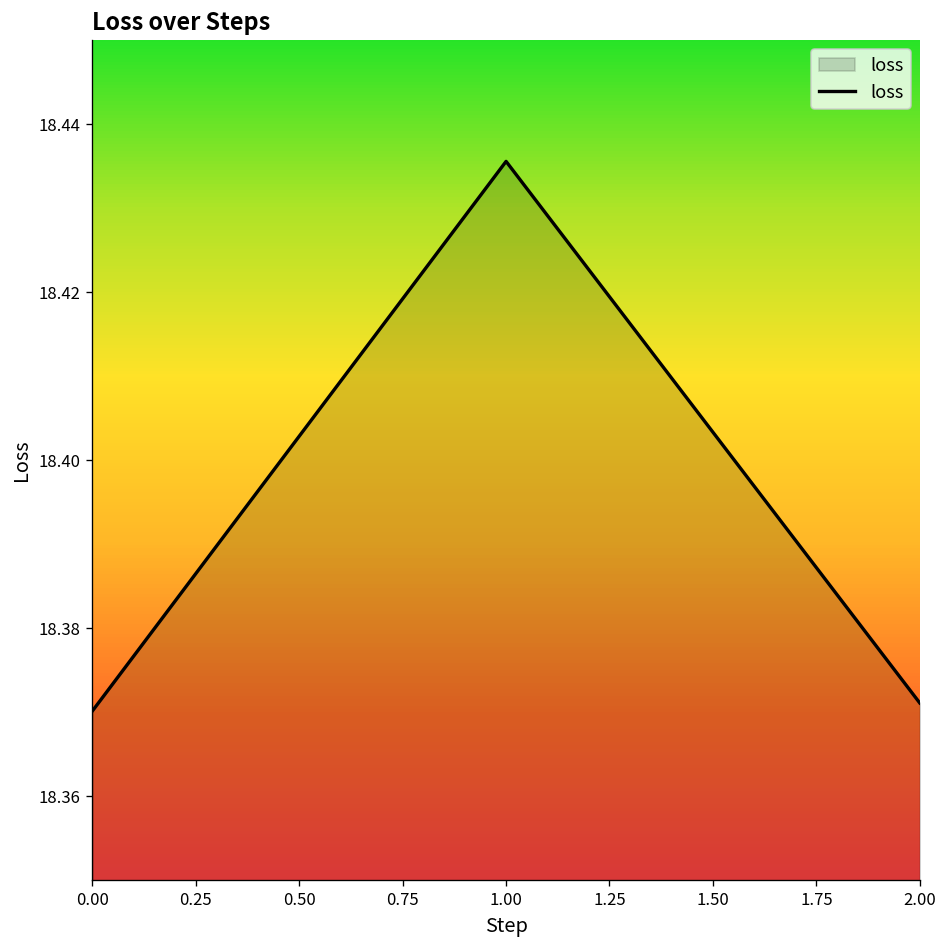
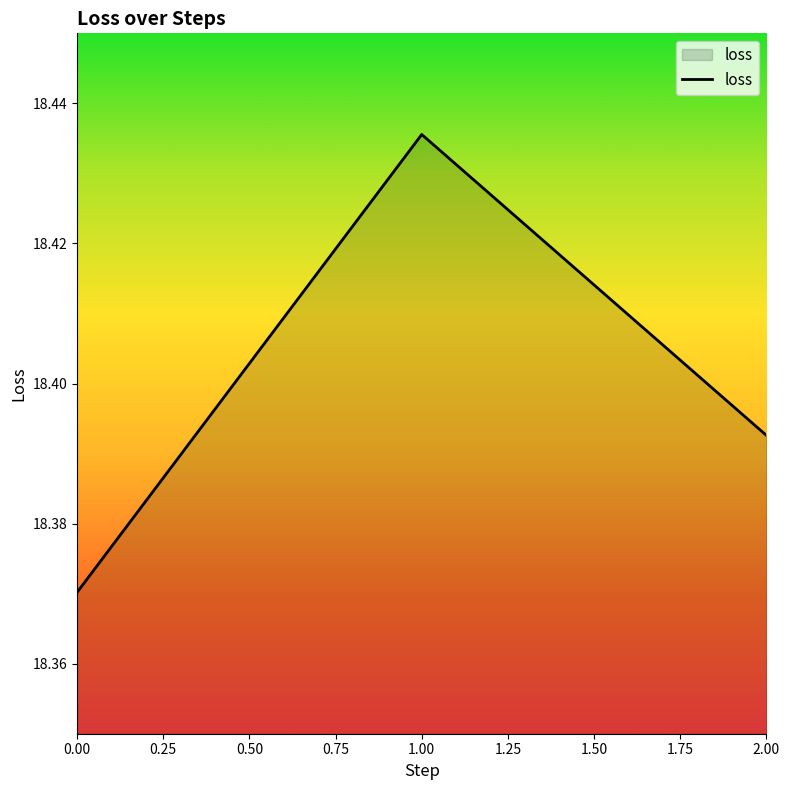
  {
    "0.00": 18.370,
    "1.00": 18.436,
-   "2.00": 18.371
+   "2.00": 18.393
  }
